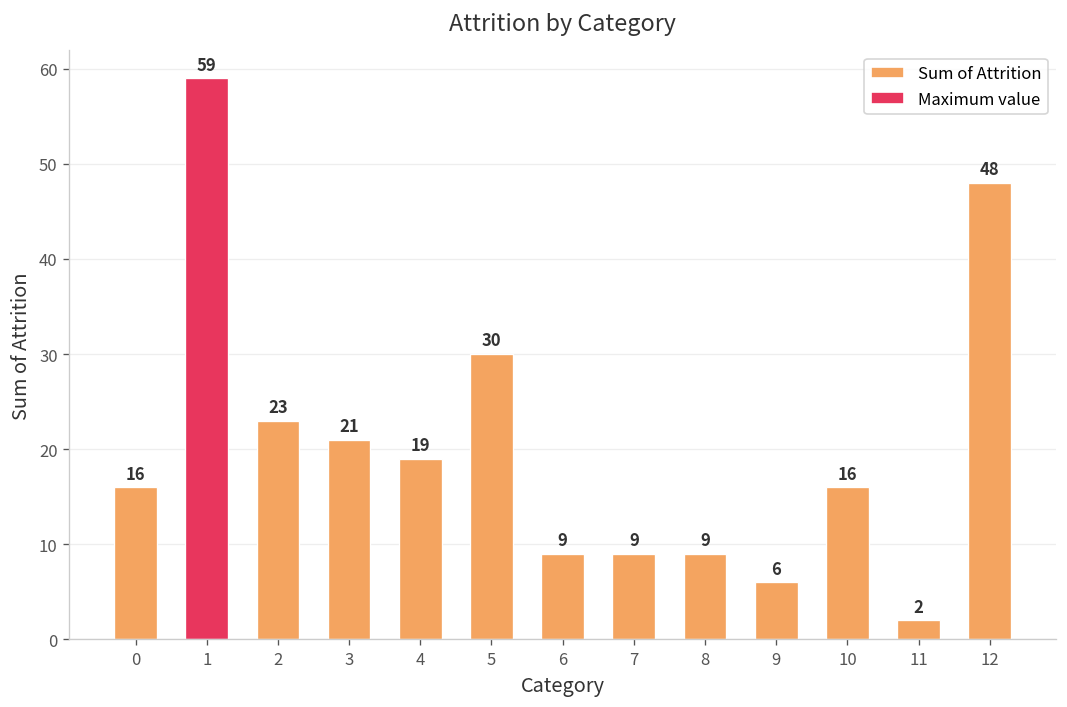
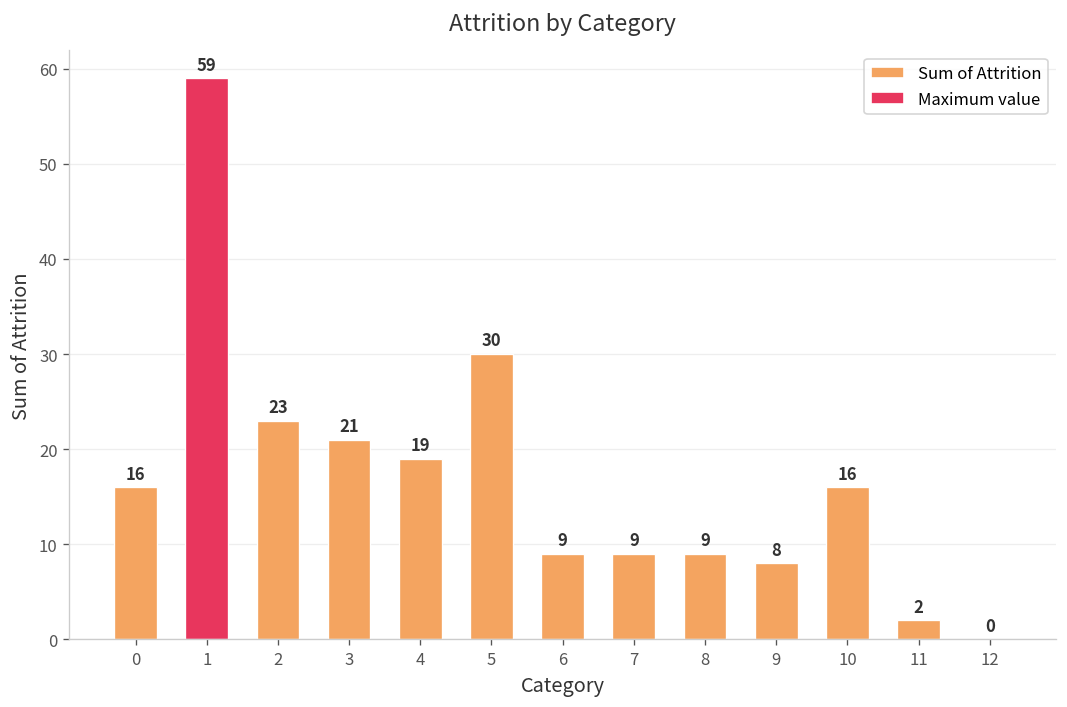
  {
    "0": 16,
    "1": 59,
    "2": 23,
    "3": 21,
    "4": 19,
    "5": 30,
    "6": 9,
    "7": 9,
    "8": 9,
-   "9": 6,
+   "9": 8,
    "10": 16,
    "11": 2,
-   "12": 48
+   "12": 0
  }
